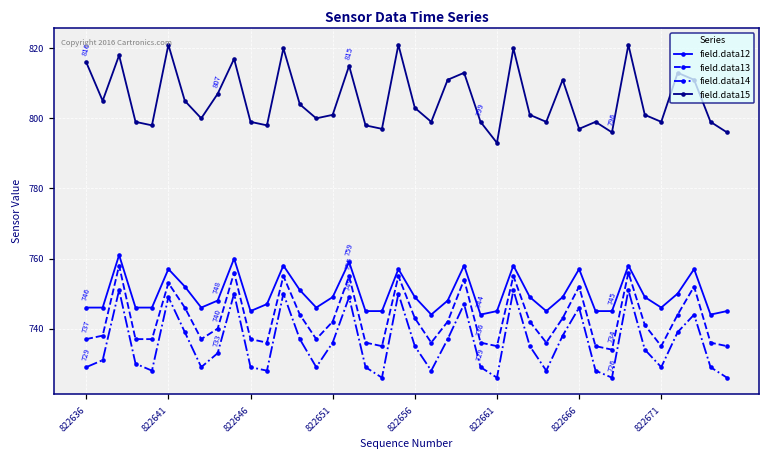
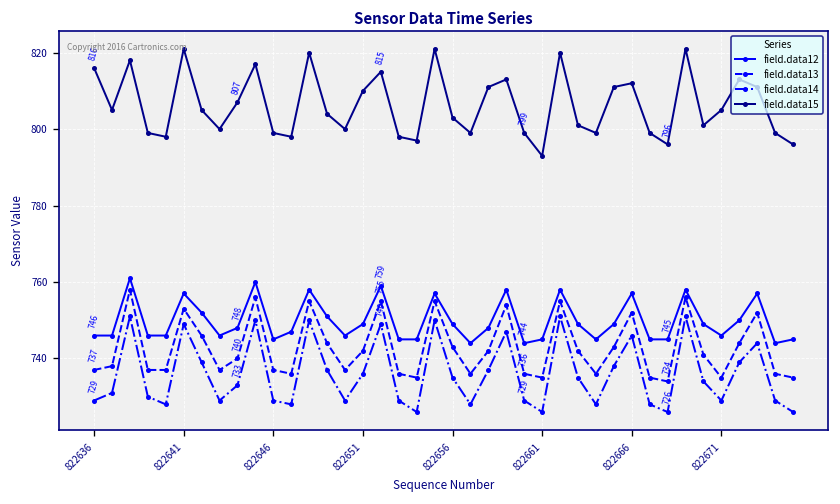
  {
    "field.data15": {
      "822646": 799,
-     "822651": 801,
+     "822651": 810,
      "822656": 803,
      "822661": 793,
-     "822666": 797,
-     "822671": 799
+     "822666": 812,
+     "822671": 805
    }
  }
